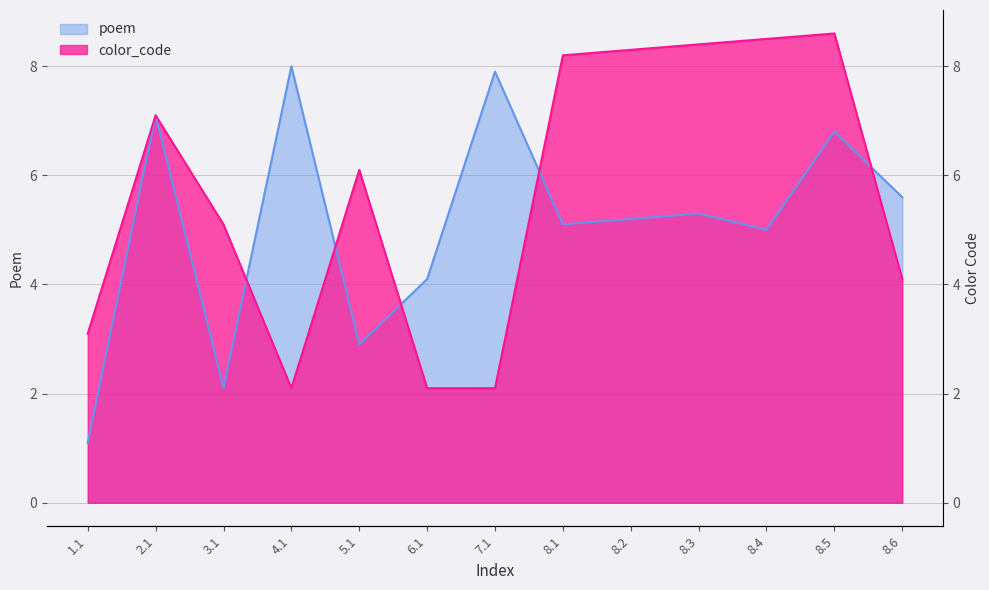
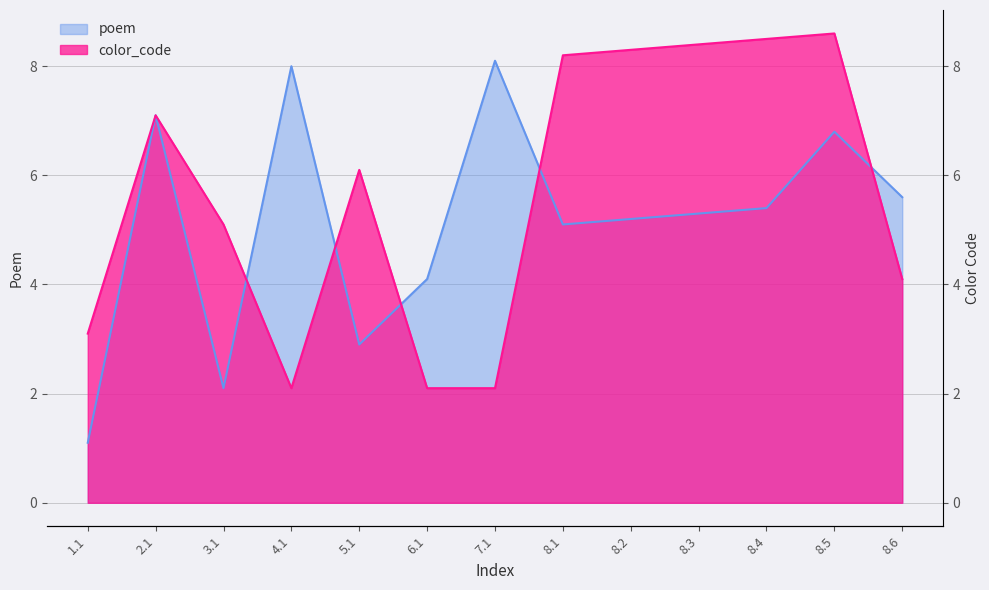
  {
    "poem": {
      "1.1": 1.1,
      "3.1": 2.1,
      "4.1": 8.0,
      "5.1": 2.9,
      "6.1": 4.1,
-     "7.1": 7.9,
+     "7.1": 8.1,
      "8.1": 5.1,
      "8.2": 5.2,
      "8.3": 5.3,
-     "8.4": 5.0,
+     "8.4": 5.4,
      "8.5": 6.8,
      "8.6": 5.6
    },
    "color_code": {
      "1.1": 3.1,
      "3.1": 5.1,
      "4.1": 2.1,
      "5.1": 6.1,
      "6.1": 2.1,
      "7.1": 2.1,
      "8.1": 8.2,
      "8.2": 8.3,
      "8.3": 8.4,
      "8.4": 8.5,
      "8.5": 8.6,
      "8.6": 4.1
    }
  }
